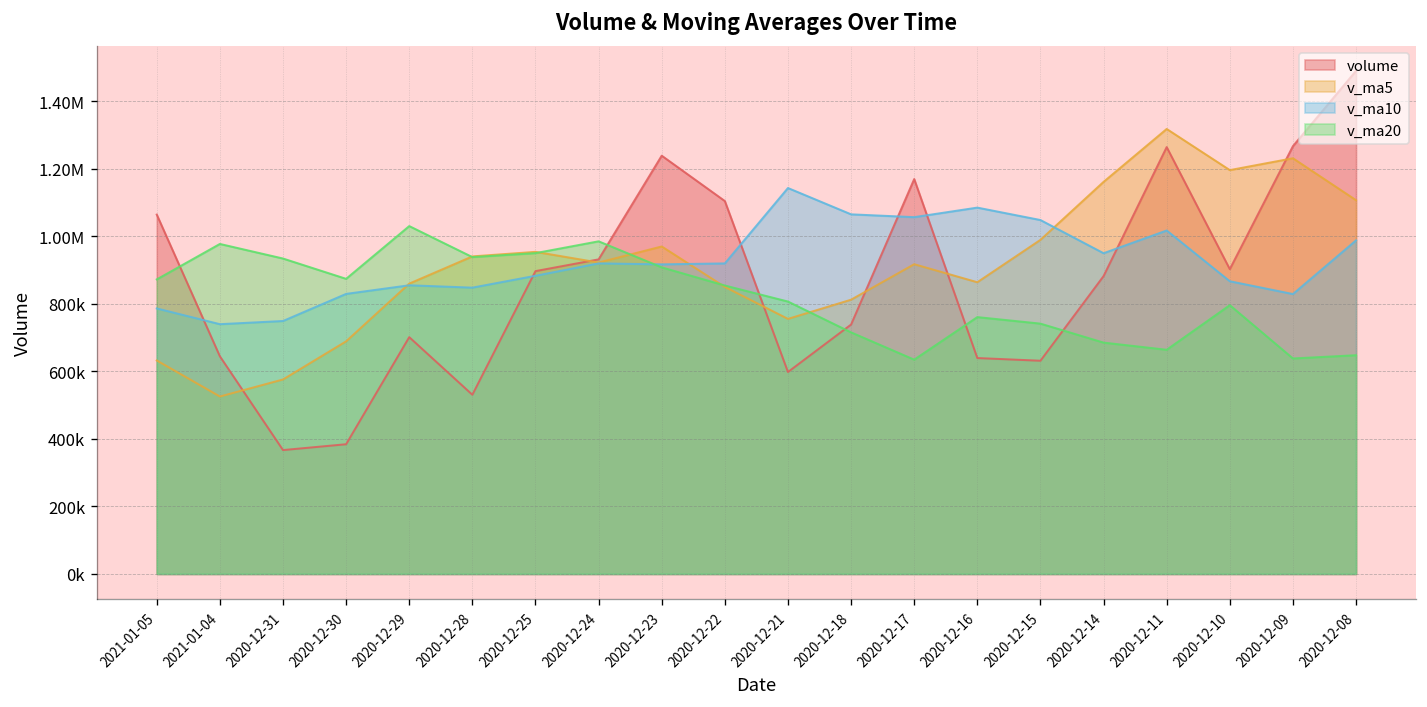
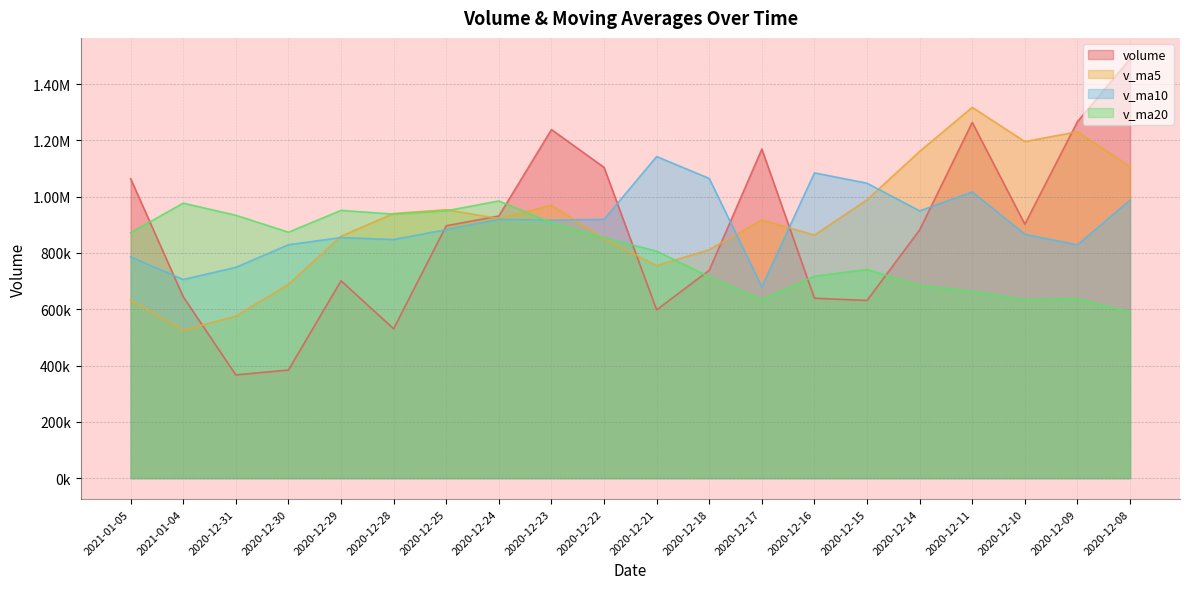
  {
    "v_ma10": {
      "2021-01-05": 790000,
-     "2021-01-04": 740000,
+     "2021-01-04": 710000,
      "2020-12-31": 750000,
      "2020-12-30": 830000,
      "2020-12-28": 850000,
      "2020-12-25": 880000,
      "2020-12-22": 920000,
      "2020-12-21": 1140000,
      "2020-12-18": 1060000,
-     "2020-12-17": 1060000,
+     "2020-12-17": 680000,
      "2020-12-16": 1080000,
      "2020-12-15": 1050000,
      "2020-12-14": 950000,
      "2020-12-11": 1020000,
      "2020-12-10": 870000,
      "2020-12-09": 830000,
      "2020-12-08": 990000
    },
    "v_ma20": {
      "2021-01-05": 870000,
      "2021-01-04": 980000,
      "2020-12-31": 930000,
      "2020-12-30": 870000,
-     "2020-12-29": 1030000,
+     "2020-12-29": 950000,
      "2020-12-24": 990000,
      "2020-12-21": 810000,
      "2020-12-18": 720000,
      "2020-12-17": 630000,
-     "2020-12-16": 760000,
+     "2020-12-16": 720000,
      "2020-12-15": 740000,
      "2020-12-14": 690000,
      "2020-12-11": 660000,
-     "2020-12-10": 800000,
+     "2020-12-10": 630000,
      "2020-12-09": 640000,
-     "2020-12-08": 650000
+     "2020-12-08": 590000
    }
  }
